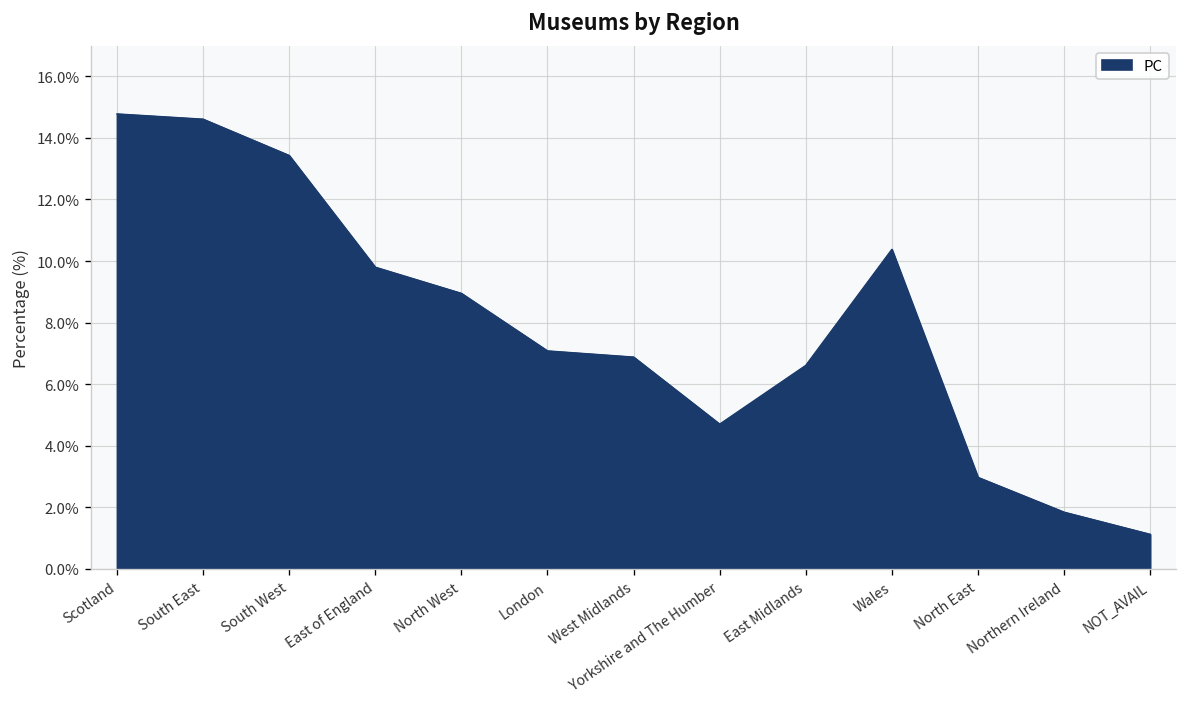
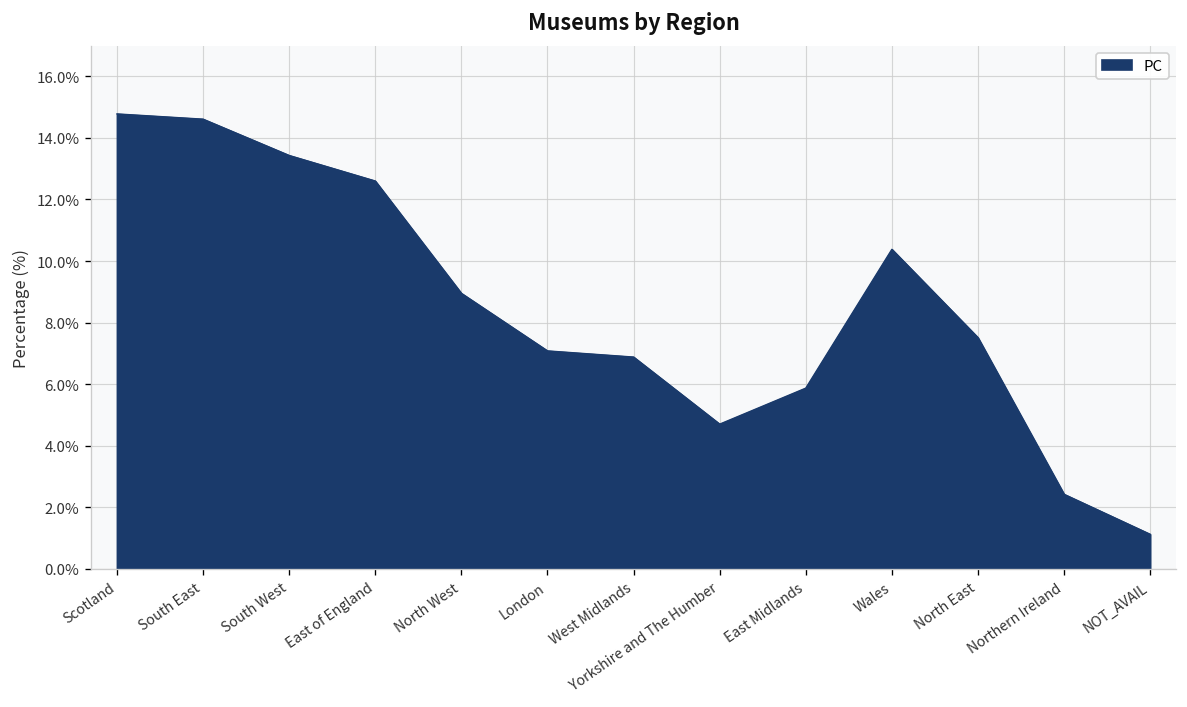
  {
    "Scotland": "14.8%",
    "South East": "14.6%",
    "South West": "13.4%",
-   "East of England": "9.8%",
+   "East of England": "12.6%",
    "North West": "9.0%",
    "London": "7.1%",
    "West Midlands": "6.9%",
    "Yorkshire and The Humber": "4.7%",
-   "East Midlands": "6.6%",
+   "East Midlands": "5.9%",
    "Wales": "10.4%",
-   "North East": "3.0%",
-   "Northern Ireland": "1.8%",
+   "North East": "7.5%",
+   "Northern Ireland": "2.4%",
    "NOT_AVAIL": "1.1%"
  }
